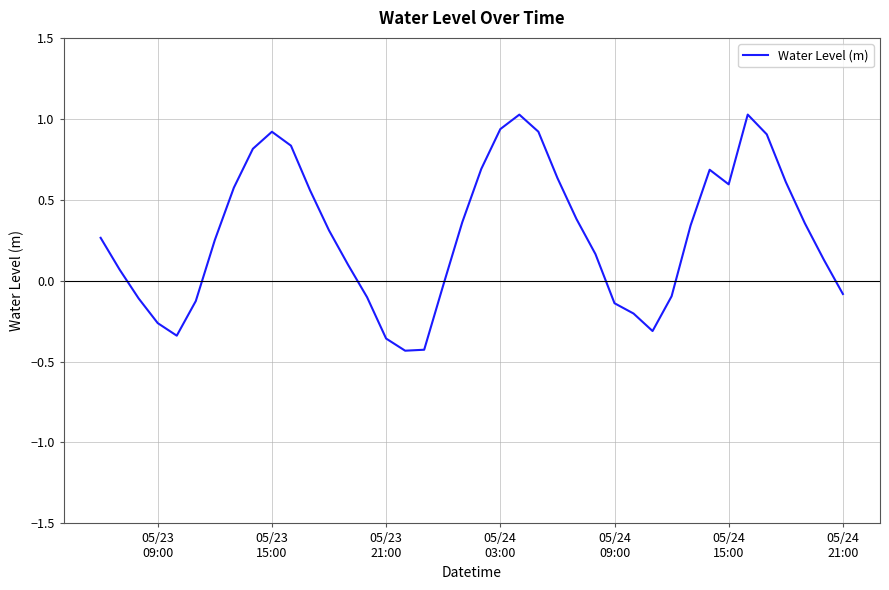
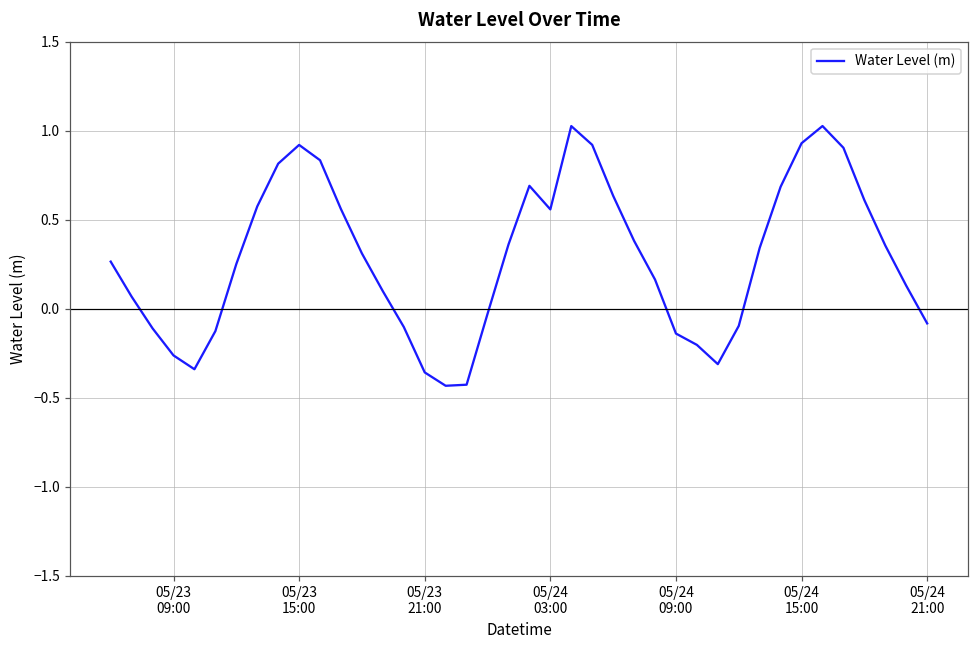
  {
    "05/23 09:00": -0.26,
    "05/23 15:00": 0.92,
    "05/23 21:00": -0.36,
-   "05/24 03:00": 0.94,
+   "05/24 03:00": 0.56,
    "05/24 09:00": -0.14,
-   "05/24 15:00": 0.60,
+   "05/24 15:00": 0.93,
    "05/24 21:00": -0.08
  }
